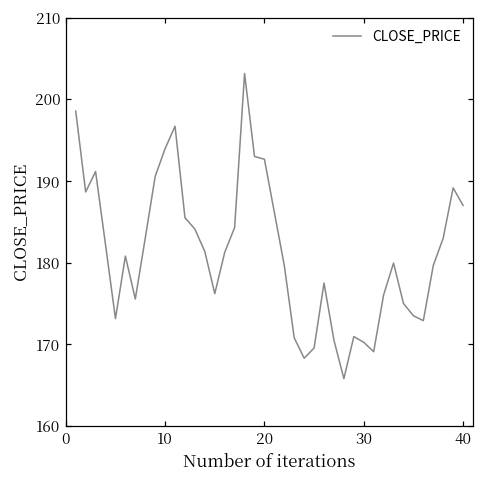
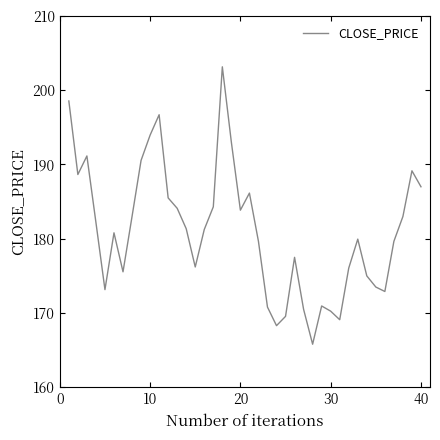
  {
    "10": 194,
-   "20": 193,
+   "20": 184,
    "30": 170,
    "40": 187
  }
